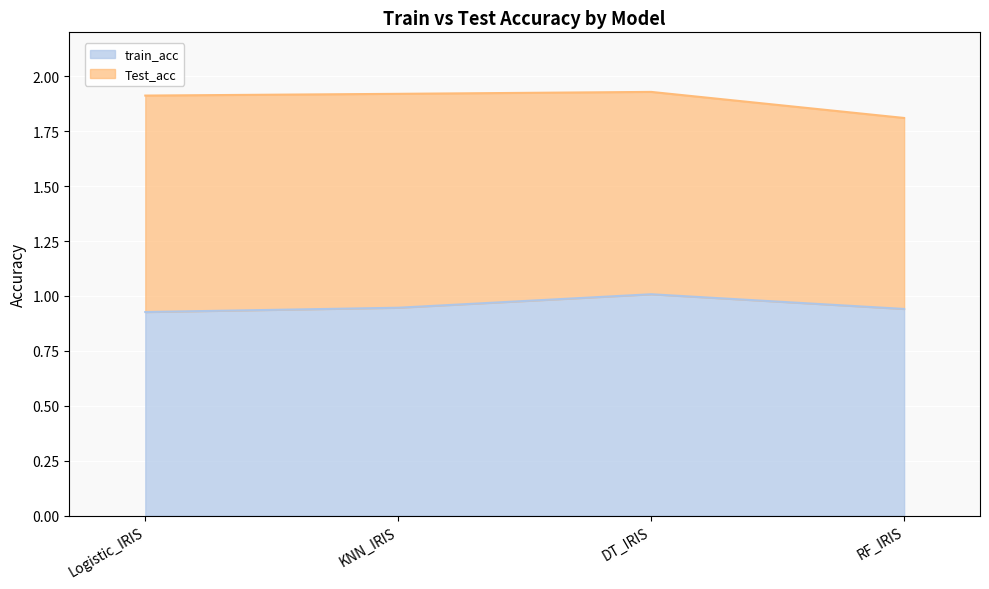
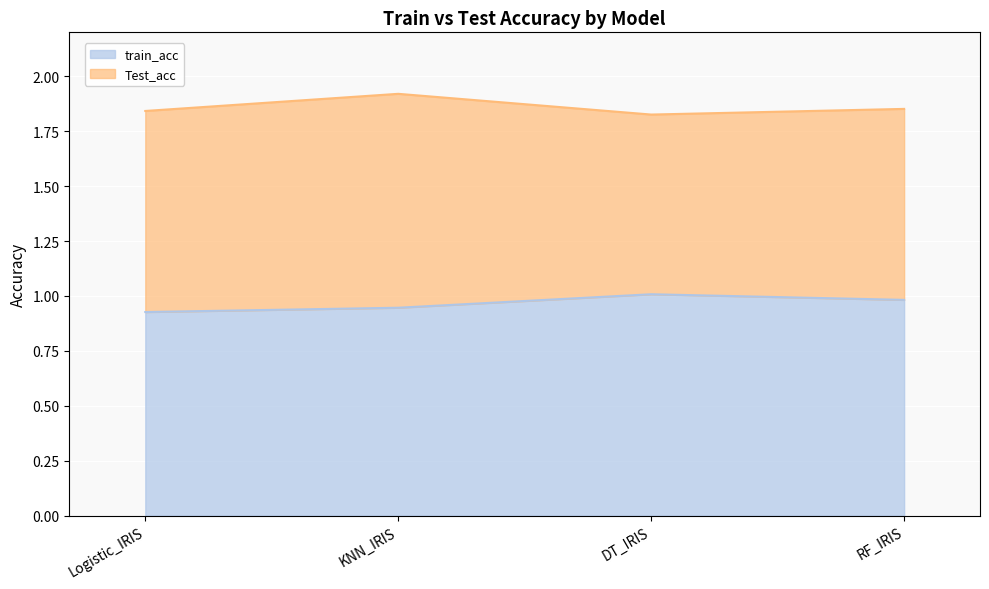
  {
    "train_acc": {
      "Logistic_IRIS": 0.93,
      "KNN_IRIS": 0.95,
      "DT_IRIS": 1.01,
-     "RF_IRIS": 0.94
+     "RF_IRIS": 0.98
    },
    "Test_acc": {
-     "Logistic_IRIS": 0.99,
+     "Logistic_IRIS": 0.92,
      "KNN_IRIS": 0.97,
-     "DT_IRIS": 0.92,
+     "DT_IRIS": 0.82,
      "RF_IRIS": 0.87
    }
  }
